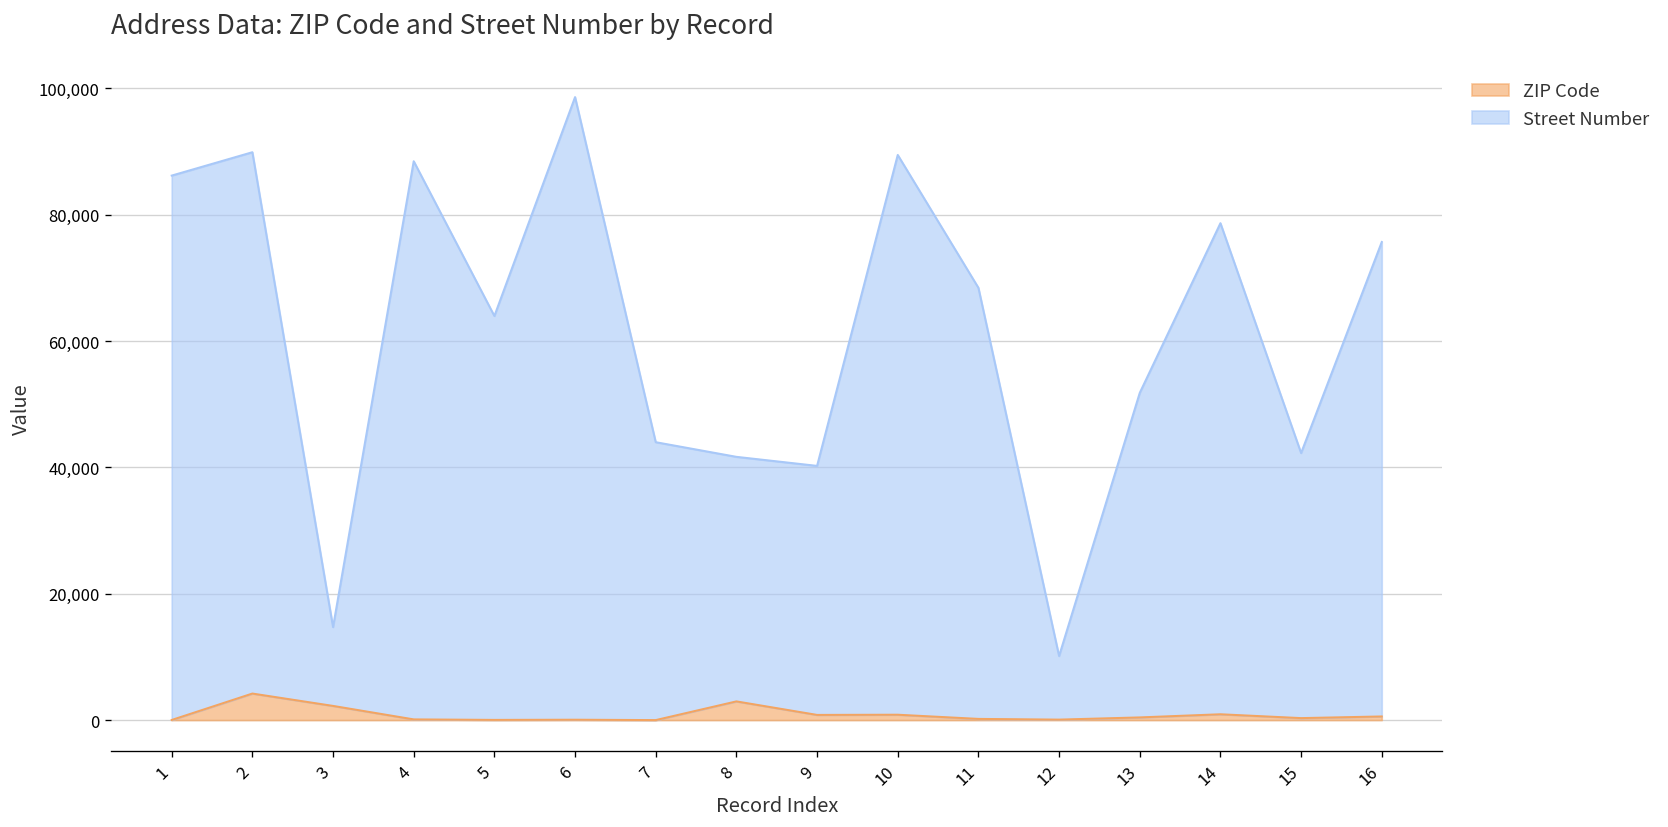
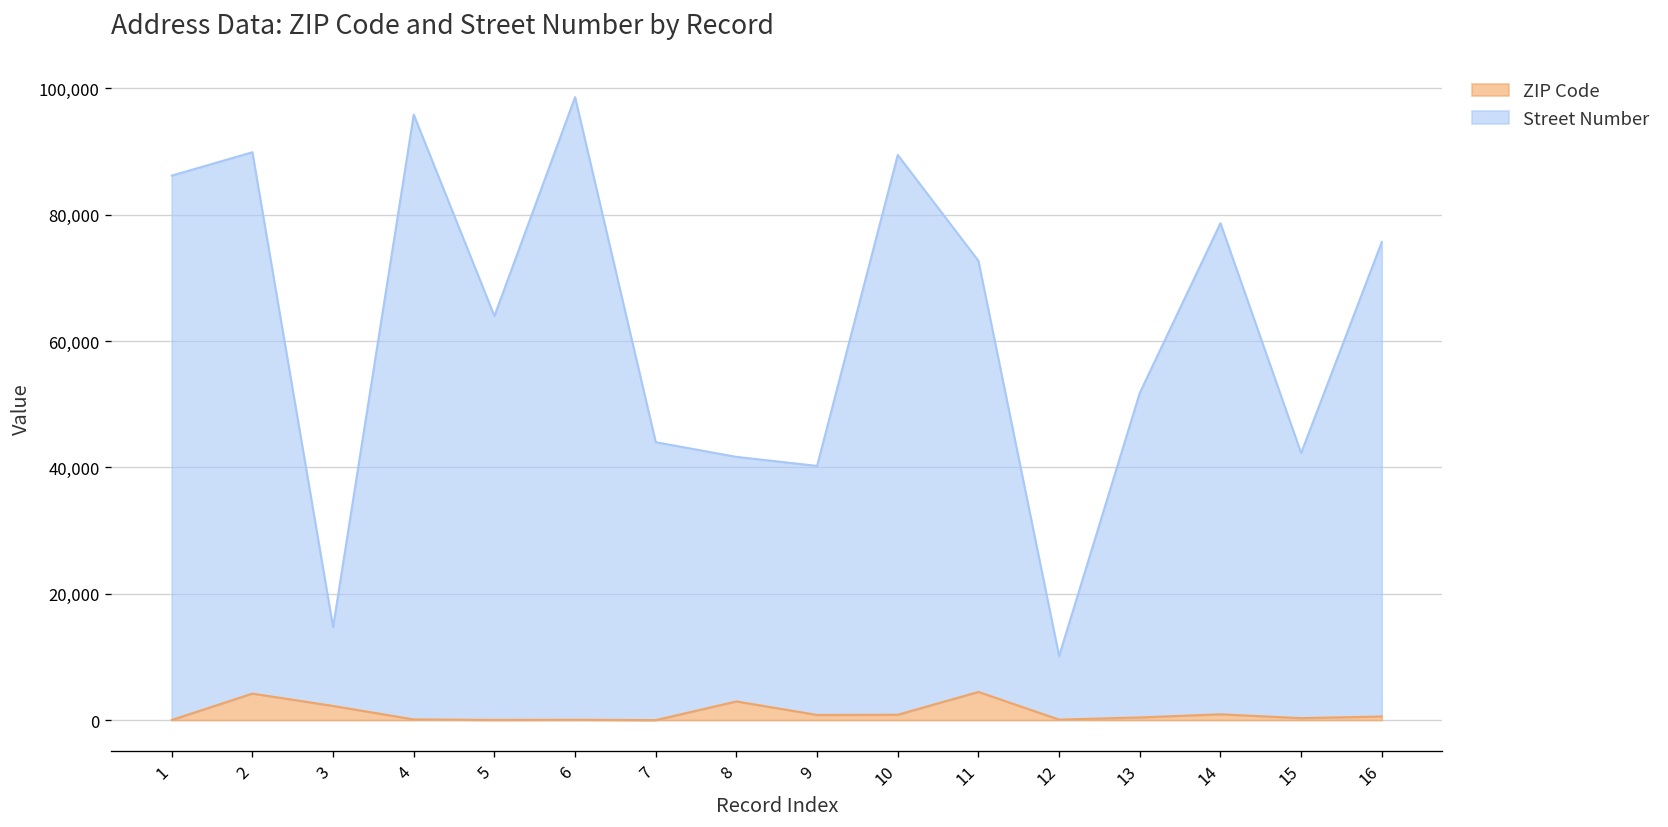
  {
    "ZIP Code": {
      "1": "0",
      "2": "4,000",
      "3": "2,000",
      "4": "0",
      "5": "0",
      "6": "0",
      "7": "0",
      "8": "3,000",
      "9": "1,000",
      "10": "1,000",
-     "11": "0",
+     "11": "4,000",
      "12": "0",
      "13": "0",
      "14": "1,000",
      "15": "0",
      "16": "1,000"
    },
    "Street Number": {
      "1": "86,000",
      "2": "86,000",
      "3": "12,000",
-     "4": "88,000",
+     "4": "96,000",
      "5": "64,000",
      "6": "99,000",
      "7": "44,000",
      "8": "39,000",
      "9": "39,000",
      "10": "89,000",
      "11": "68,000",
      "12": "10,000",
      "13": "51,000",
      "14": "78,000",
      "15": "42,000",
      "16": "75,000"
    }
  }
